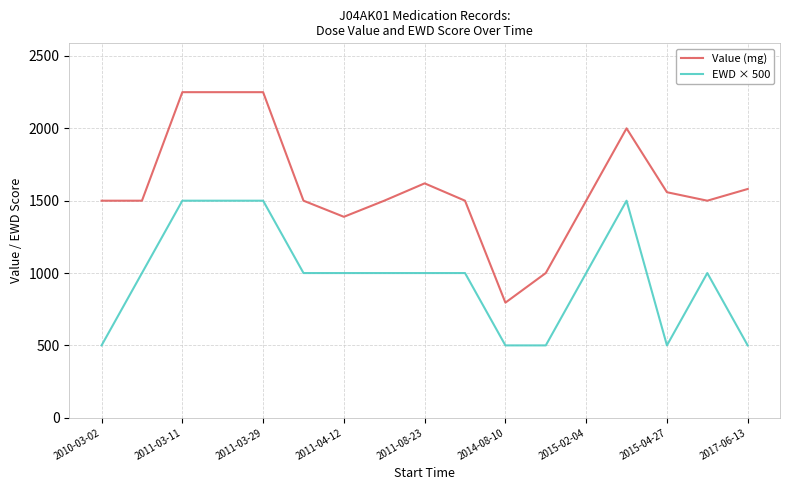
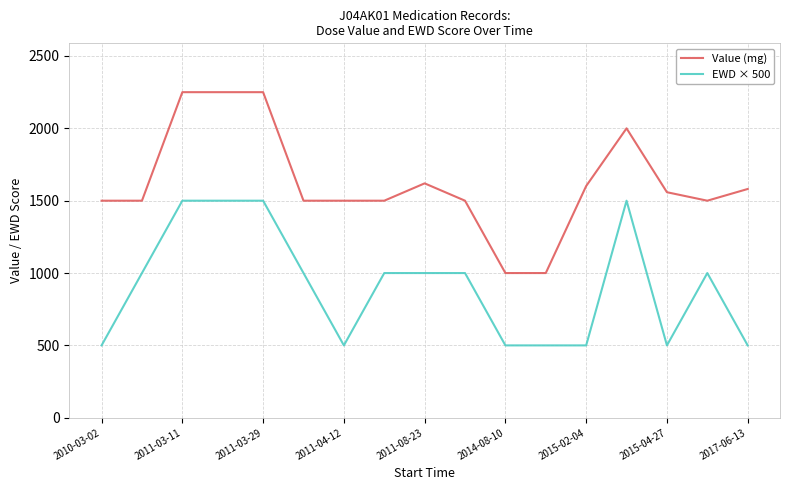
  {
    "Value (mg)": {
      "2010-03-02": 1500,
      "2011-03-11": 2250,
      "2011-03-29": 2250,
-     "2011-04-12": 1390,
+     "2011-04-12": 1500,
      "2011-08-23": 1620,
-     "2014-08-10": 800,
-     "2015-02-04": 1500,
+     "2014-08-10": 1000,
+     "2015-02-04": 1600,
      "2015-04-27": 1560,
      "2017-06-13": 1580
    },
    "EWD × 500": {
      "2010-03-02": 500,
      "2011-03-11": 1500,
      "2011-03-29": 1500,
-     "2011-04-12": 1000,
+     "2011-04-12": 500,
      "2011-08-23": 1000,
      "2014-08-10": 500,
-     "2015-02-04": 1000,
+     "2015-02-04": 500,
      "2015-04-27": 500,
      "2017-06-13": 500
    }
  }
